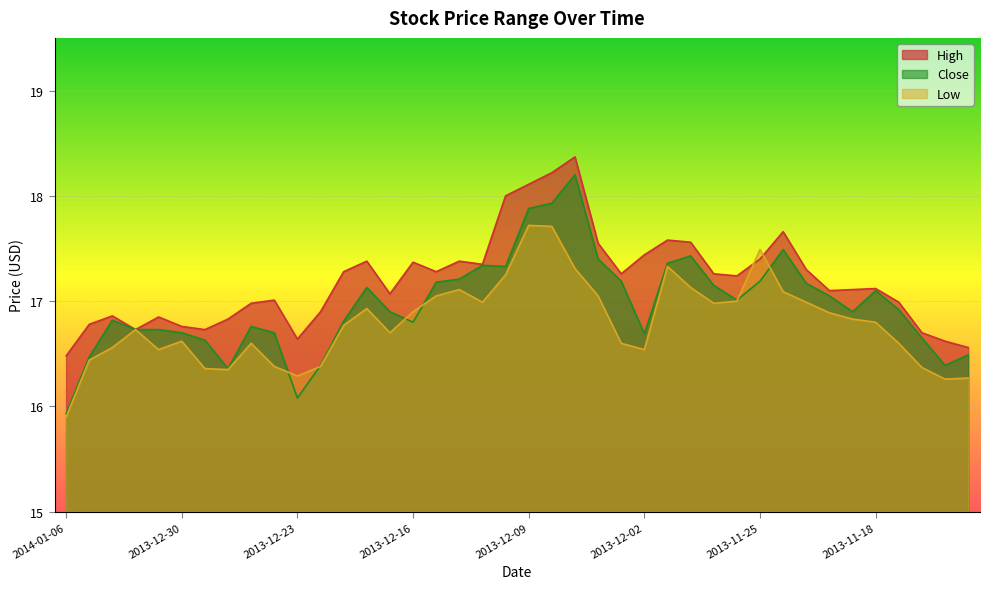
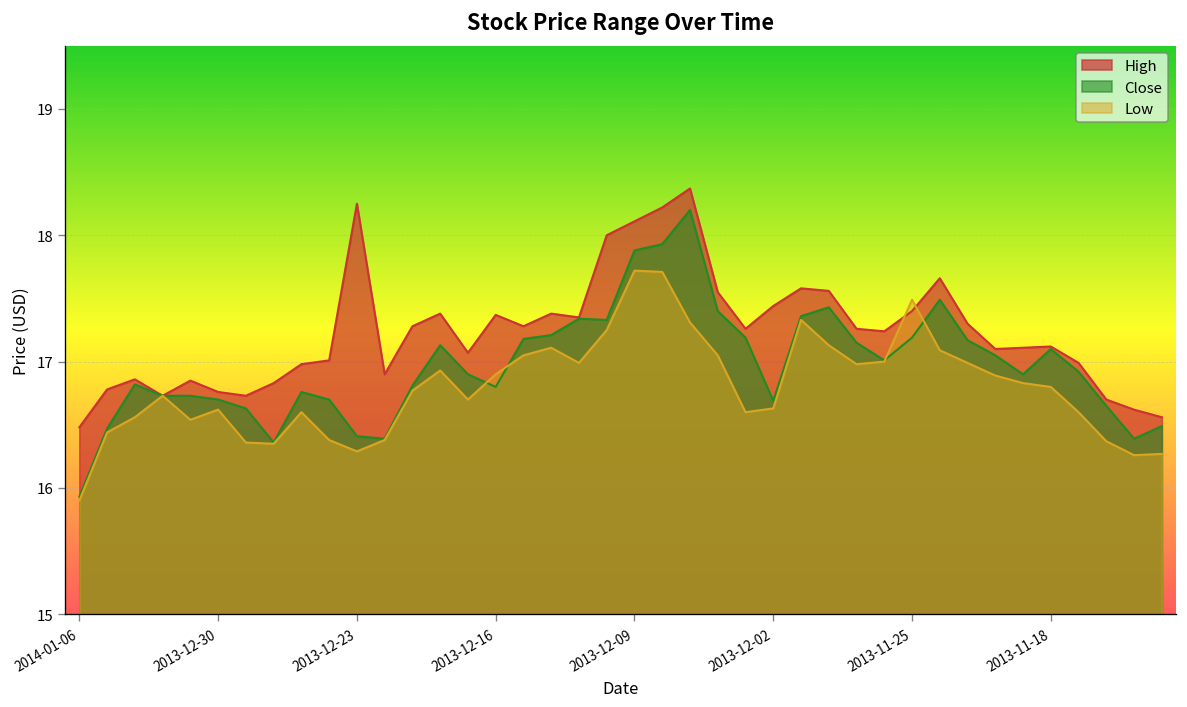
  {
    "High": {
      "2014-01-06": 16.48,
      "2013-12-30": 16.76,
-     "2013-12-23": 16.64,
+     "2013-12-23": 18.25,
      "2013-12-16": 17.37,
      "2013-12-09": 18.11,
      "2013-12-02": 17.44,
      "2013-11-25": 17.40
    },
    "Close": {
      "2014-01-06": 15.93,
      "2013-12-30": 16.70,
-     "2013-12-23": 16.08,
+     "2013-12-23": 16.41,
      "2013-12-16": 16.80,
      "2013-12-09": 17.88,
      "2013-12-02": 16.69,
      "2013-11-25": 17.19
    },
    "Low": {
      "2014-01-06": 15.90,
      "2013-12-30": 16.62,
      "2013-12-23": 16.29,
      "2013-12-16": 16.90,
      "2013-12-09": 17.72,
-     "2013-12-02": 16.54,
+     "2013-12-02": 16.63,
      "2013-11-25": 17.49,
      "2013-11-18": 16.80
    }
  }
